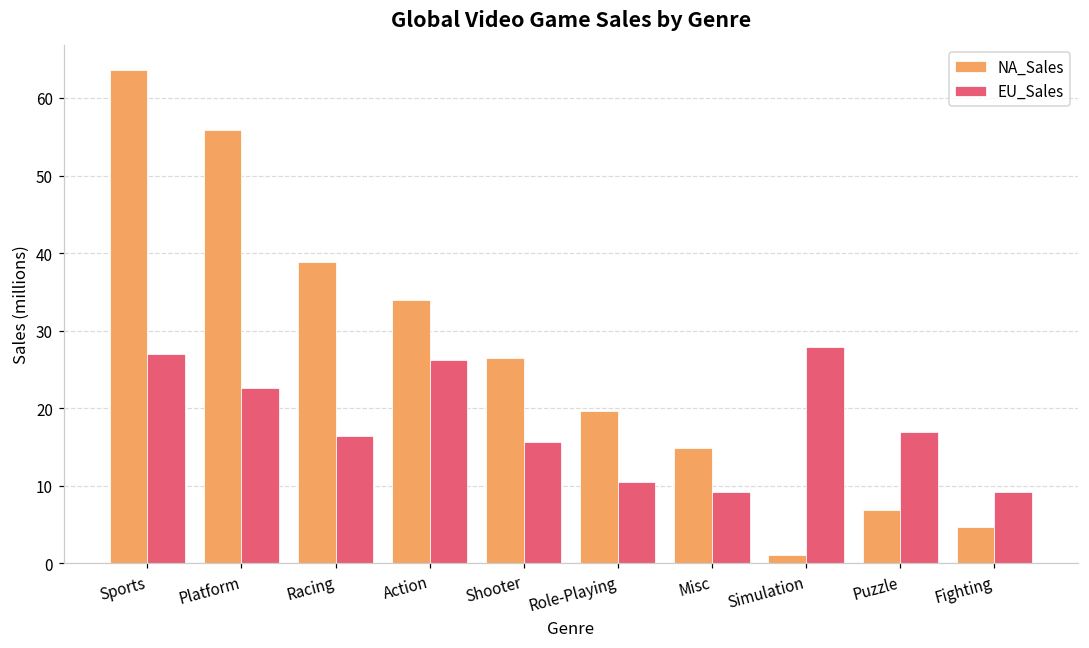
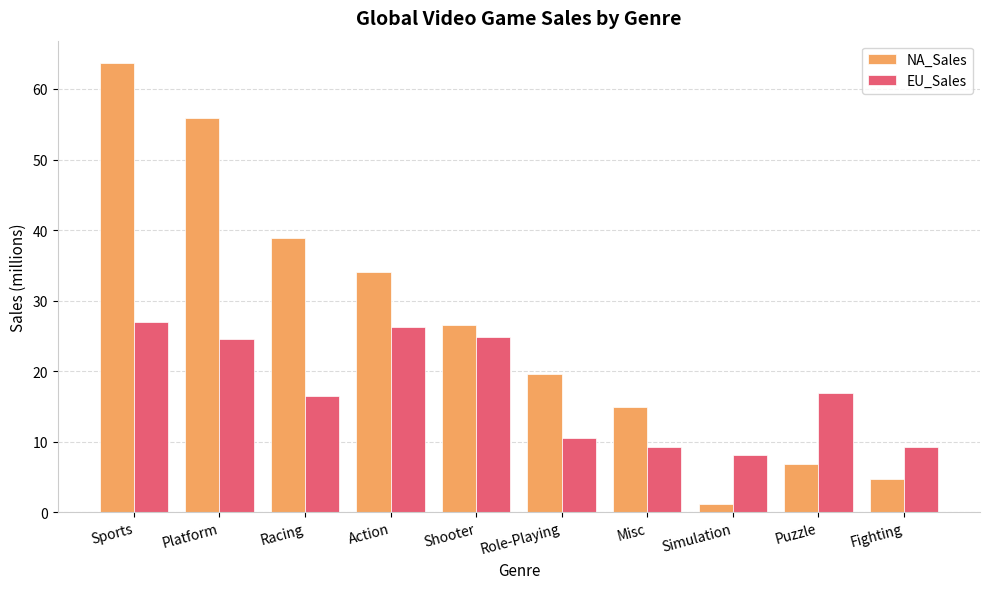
  {
    "NA_Sales": {
      "Sports": 64,
      "Platform": 56,
      "Racing": 39,
      "Action": 34,
      "Shooter": 27,
      "Role-Playing": 20,
      "Misc": 15,
      "Simulation": 1,
      "Puzzle": 7,
      "Fighting": 5
    },
    "EU_Sales": {
      "Sports": 27,
-     "Platform": 23,
+     "Platform": 25,
      "Racing": 16,
      "Action": 26,
-     "Shooter": 16,
+     "Shooter": 25,
      "Role-Playing": 11,
      "Misc": 9,
-     "Simulation": 28,
+     "Simulation": 8,
      "Puzzle": 17,
      "Fighting": 9
    }
  }
